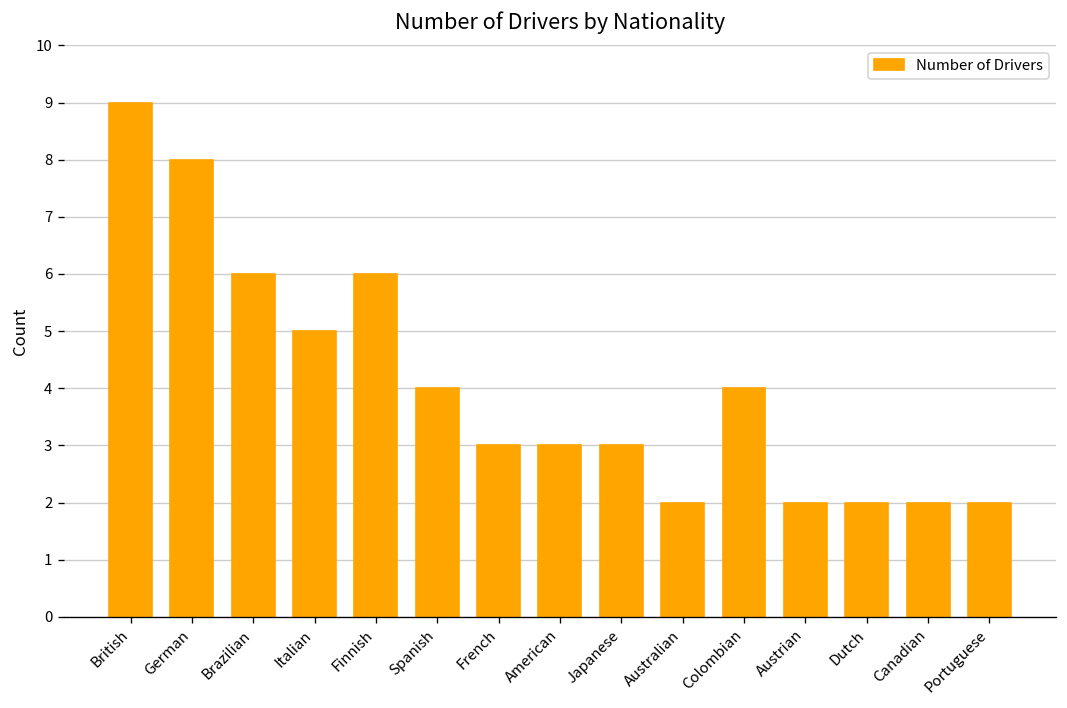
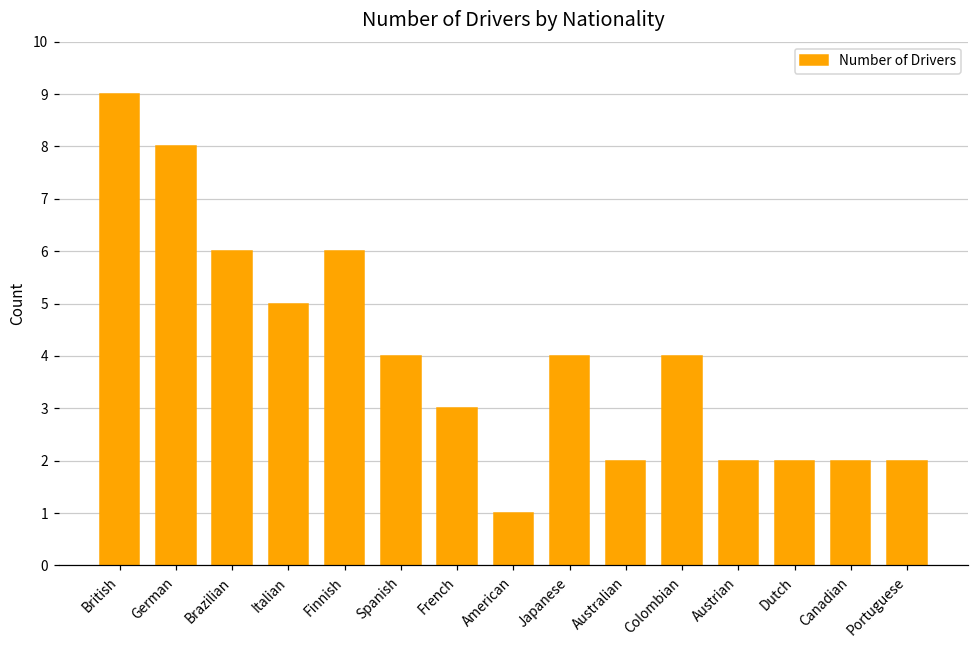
  {
    "British": 9,
    "German": 8,
    "Brazilian": 6,
    "Italian": 5,
    "Finnish": 6,
    "Spanish": 4,
    "French": 3,
-   "American": 3,
-   "Japanese": 3,
+   "American": 1,
+   "Japanese": 4,
    "Australian": 2,
    "Colombian": 4,
    "Austrian": 2,
    "Dutch": 2,
    "Canadian": 2,
    "Portuguese": 2
  }
